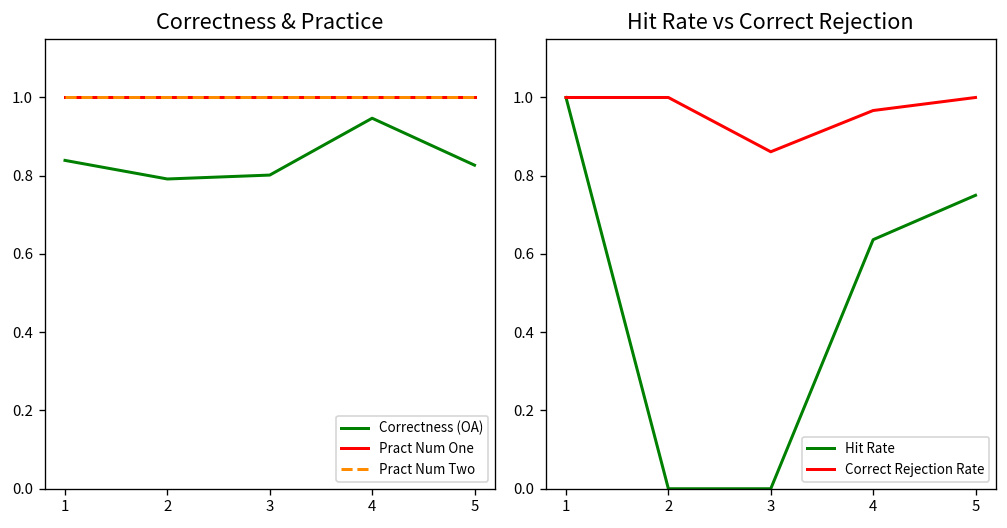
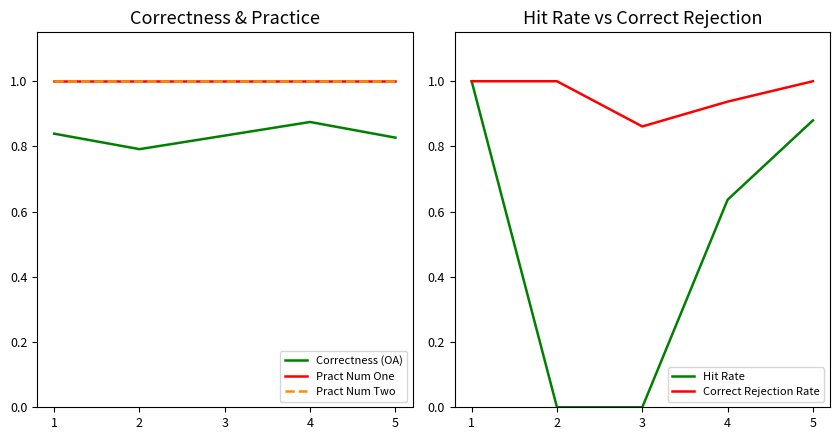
  {
    "Correctness & Practice": {
      "Correctness (OA)": {
        "1": 0.84,
        "2": 0.79,
-       "3": 0.80,
-       "4": 0.95,
+       "3": 0.83,
+       "4": 0.88,
        "5": 0.83
      },
      "Pract Num Two": {
        "1": 1.00,
        "2": 1.00,
        "3": 1.00,
        "4": 1.00,
        "5": 1.00
      }
    },
    "Hit Rate vs Correct Rejection": {
      "Hit Rate": {
        "2": 0.00,
        "3": 0.00,
        "4": 0.64,
-       "5": 0.75
+       "5": 0.88
      },
      "Correct Rejection Rate": {
        "2": 1.00,
        "3": 0.86,
-       "4": 0.97,
+       "4": 0.94,
        "5": 1.00
      }
    }
  }
